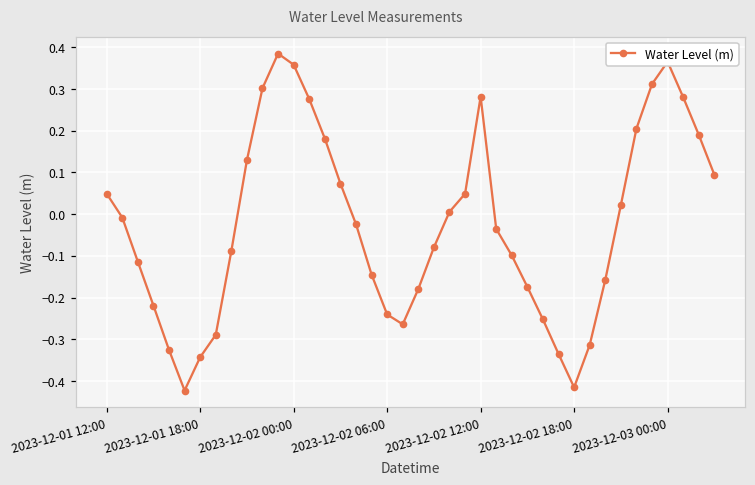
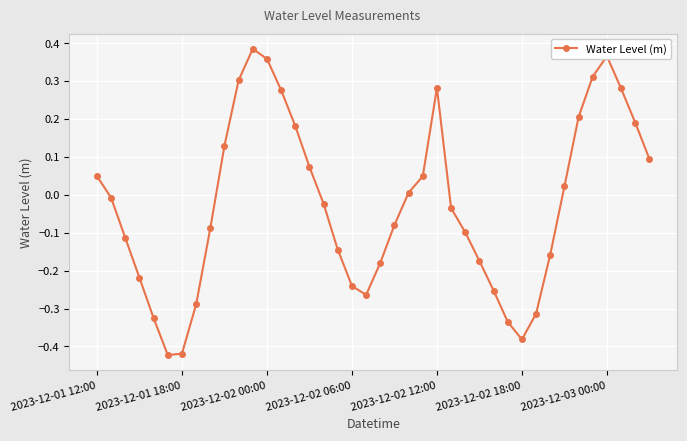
  {
    "2023-12-01 12:00": 0.05,
-   "2023-12-01 18:00": -0.34,
+   "2023-12-01 18:00": -0.42,
    "2023-12-02 00:00": 0.36,
    "2023-12-02 06:00": -0.24,
    "2023-12-02 12:00": 0.28,
-   "2023-12-02 18:00": -0.42
+   "2023-12-02 18:00": -0.38
  }
